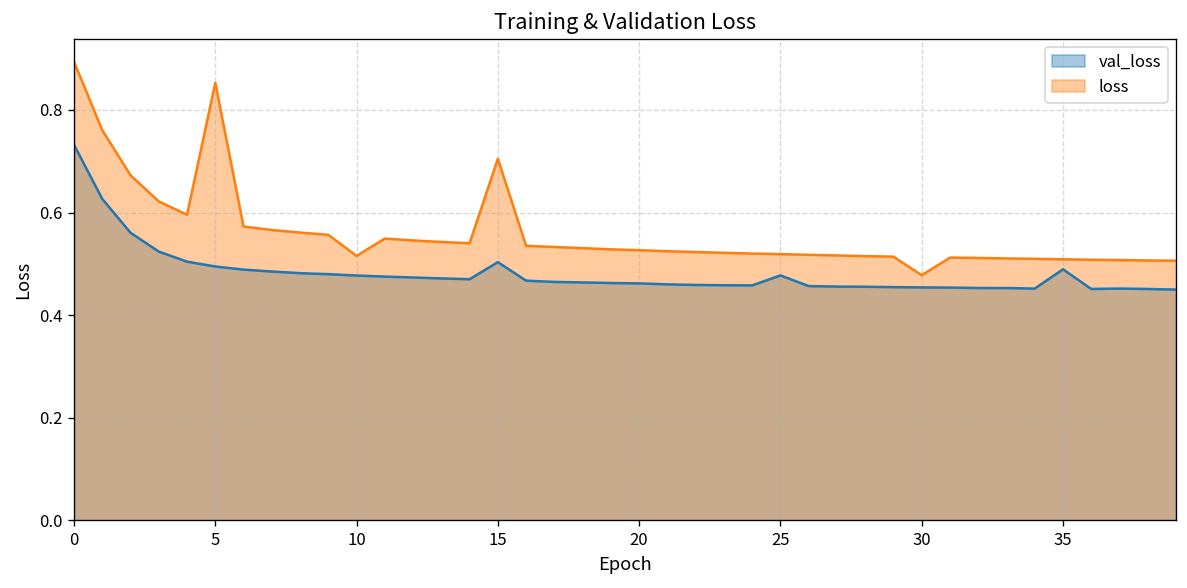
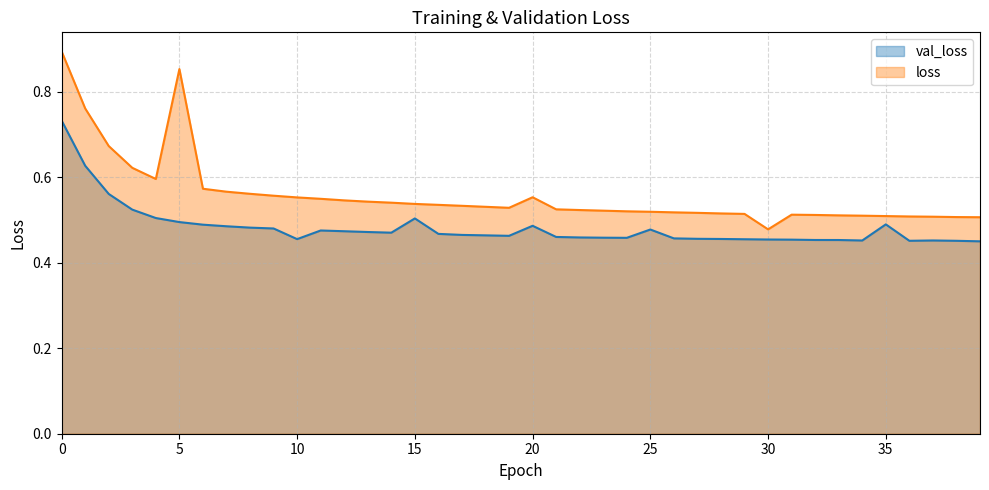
  {
    "val_loss": {
      "0": 0.73,
      "5": 0.49,
-     "10": 0.48,
+     "10": 0.46,
      "15": 0.50,
-     "20": 0.46,
+     "20": 0.49,
      "25": 0.48,
      "30": 0.45,
      "35": 0.49
    },
    "loss": {
      "0": 0.89,
      "5": 0.85,
-     "10": 0.52,
-     "15": 0.70,
-     "20": 0.53,
+     "10": 0.55,
+     "15": 0.54,
+     "20": 0.55,
      "25": 0.52,
      "30": 0.48,
      "35": 0.51
    }
  }
